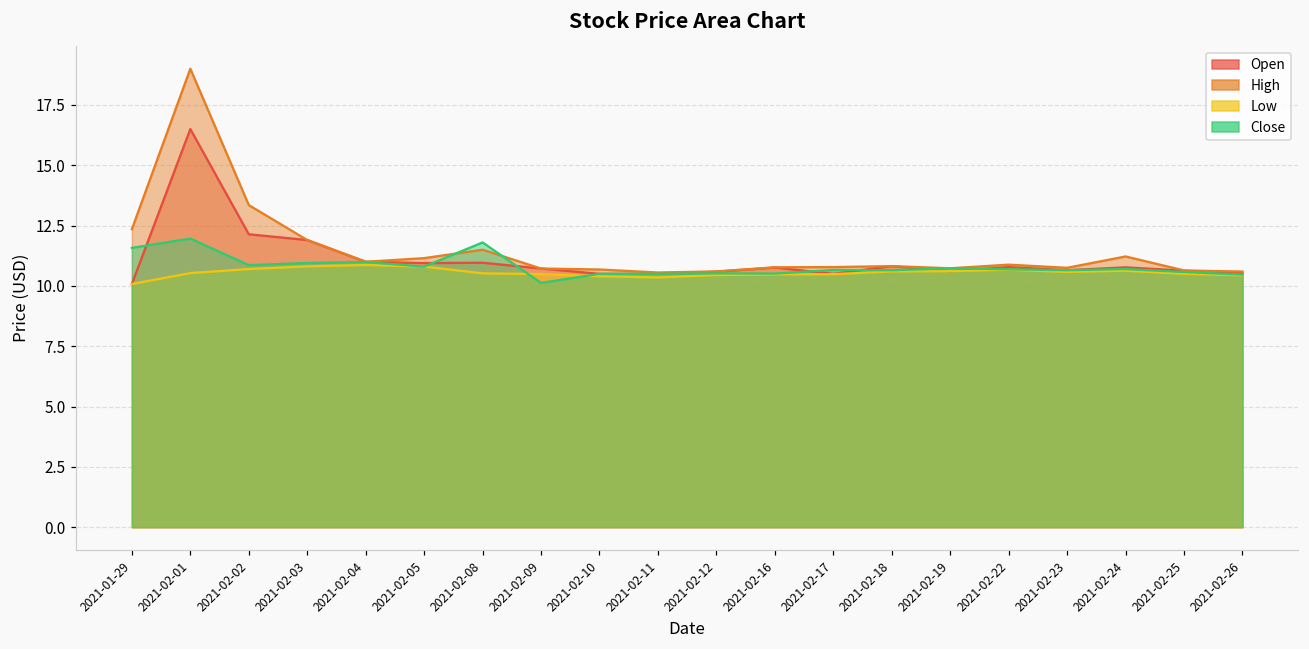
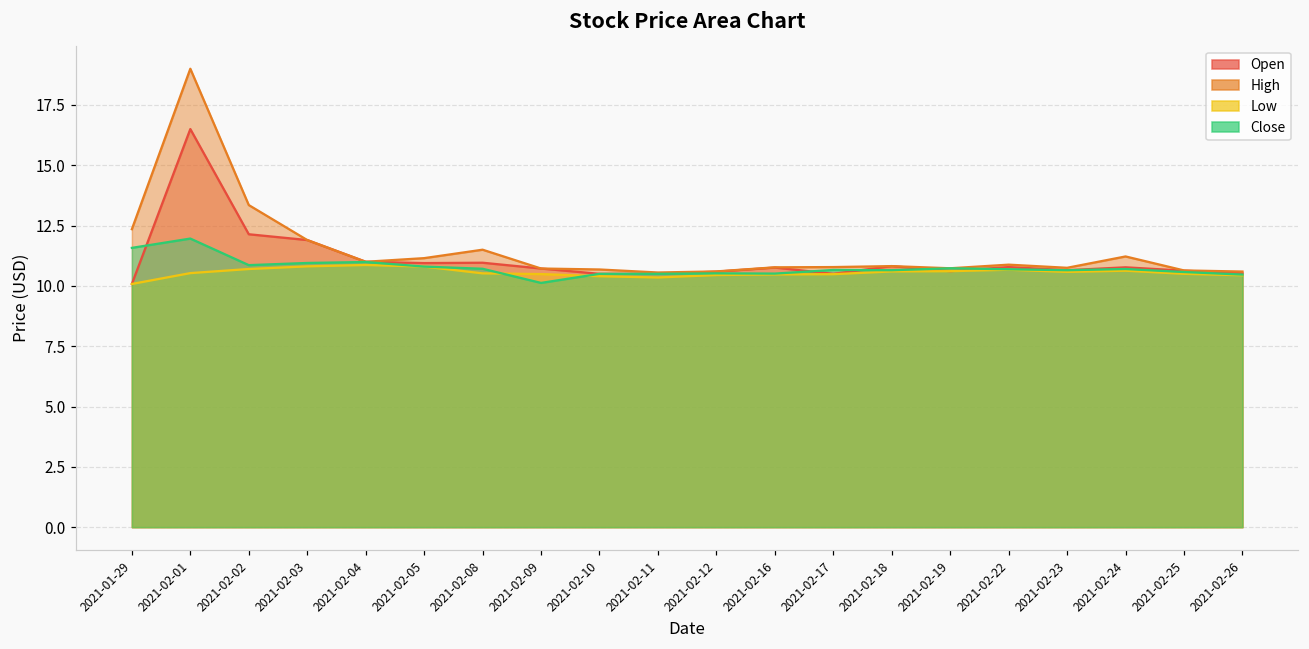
  {
    "Close": {
      "2021-01-29": 11.6,
      "2021-02-01": 12.0,
      "2021-02-02": 10.9,
      "2021-02-03": 10.9,
-     "2021-02-08": 11.8,
+     "2021-02-08": 10.7,
      "2021-02-09": 10.1,
      "2021-02-17": 10.7
    }
  }
